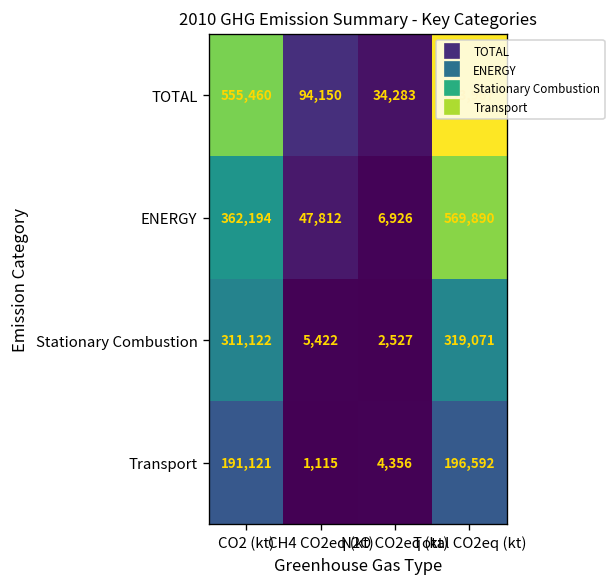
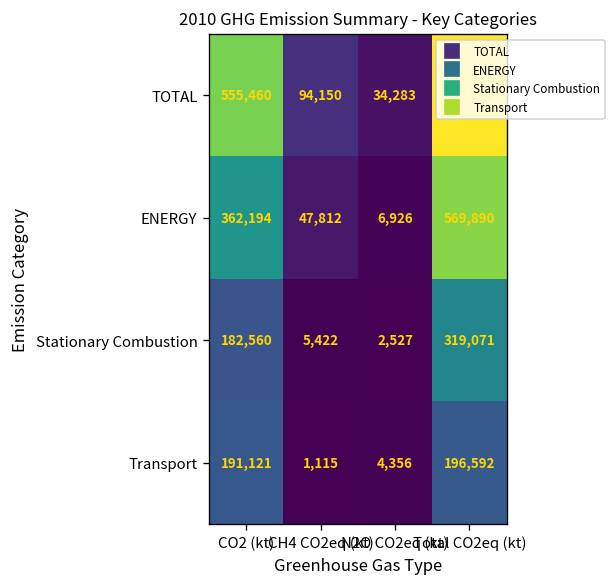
  {
    "TOTAL": {
      "CO2 (kt)": "555,460"
    },
    "ENERGY": {
      "CO2 (kt)": "362,194"
    },
    "Stationary Combustion": {
-     "CO2 (kt)": "311,122"
+     "CO2 (kt)": "182,560"
    },
    "Transport": {
      "CO2 (kt)": "191,121"
    }
  }
